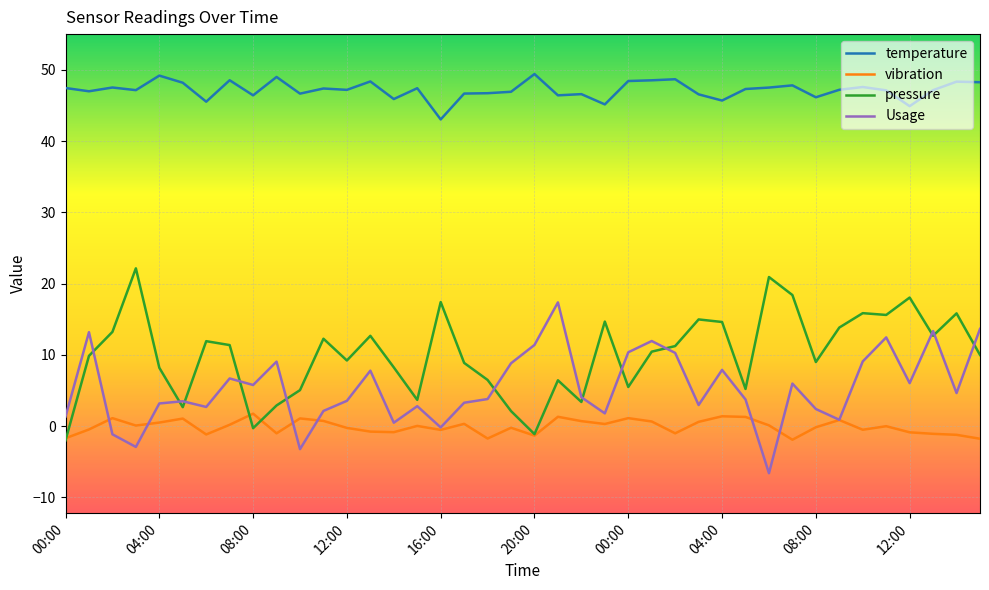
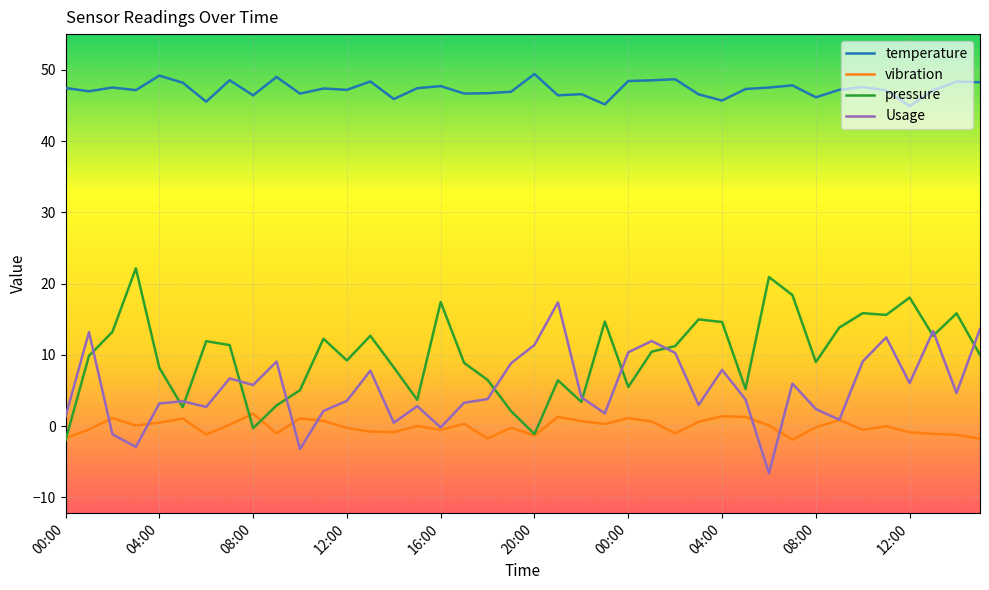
  {
    "temperature": {
-     "16:00": 43,
+     "16:00": 48,
      "20:00": 49
    },
    "pressure": {
      "16:00": 17
    },
    "Usage": {
      "20:00": 11
    }
  }
